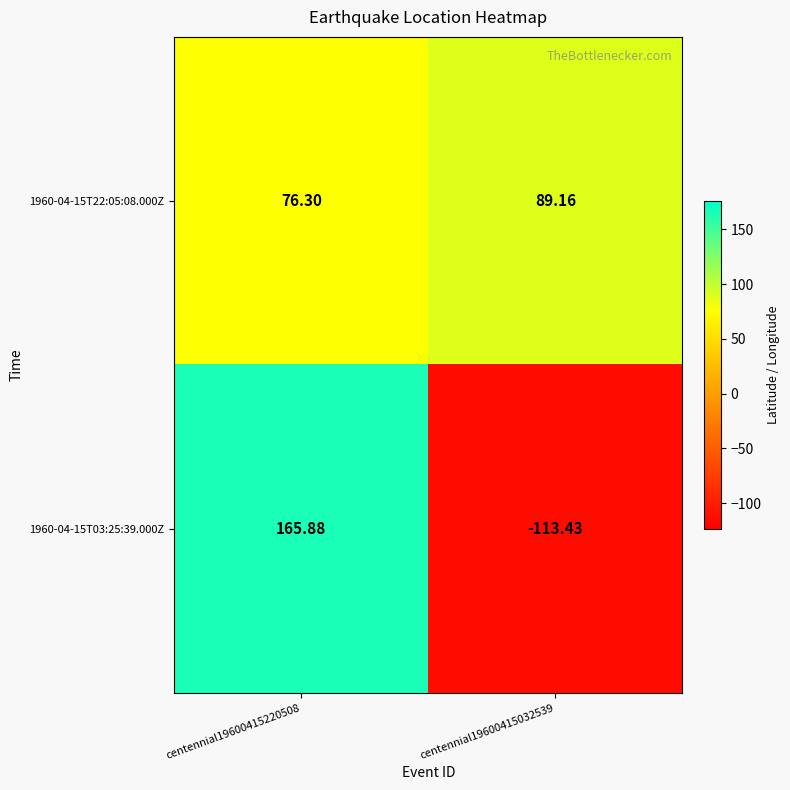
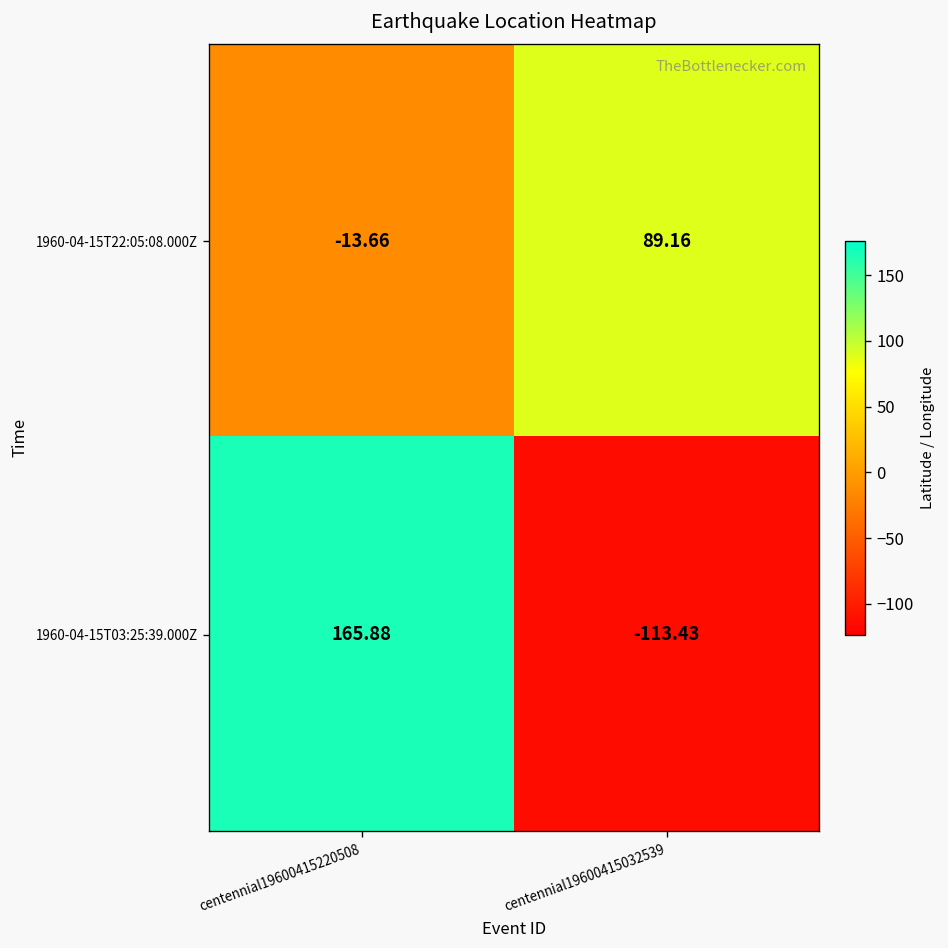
  {
    "1960-04-15T22:05:08.000Z": {
-     "centennial19600415220508": 76.30
+     "centennial19600415220508": -13.66
    },
    "1960-04-15T03:25:39.000Z": {
      "centennial19600415220508": 165.88,
      "centennial19600415032539": -113.43
    }
  }
